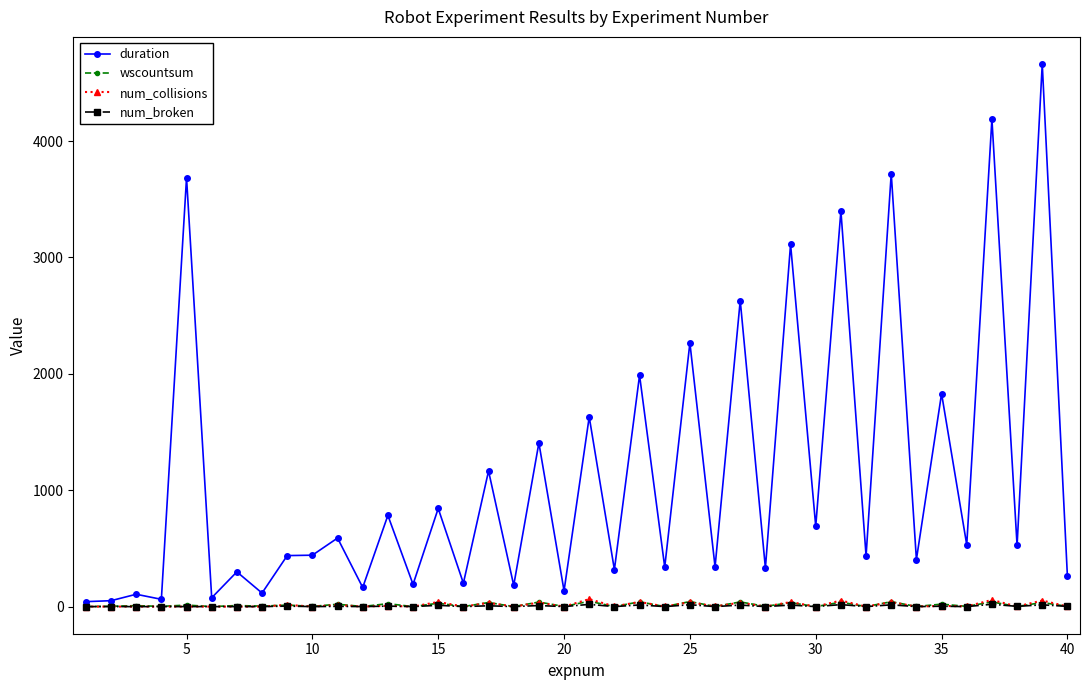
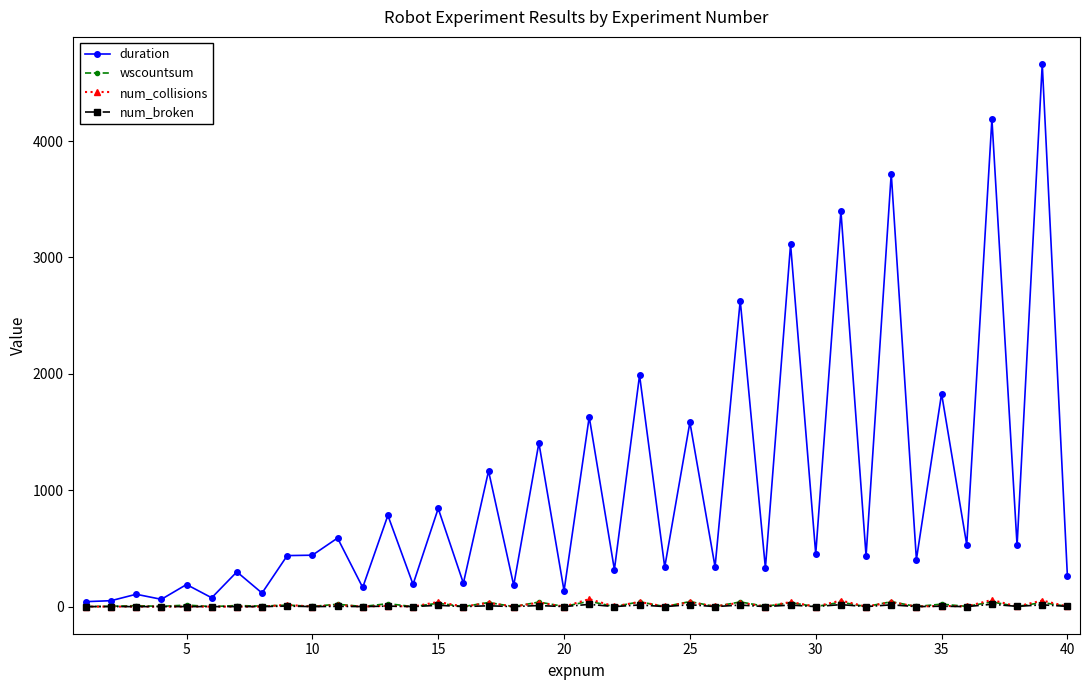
  {
    "duration": {
-     "5": 3690,
+     "5": 190,
      "10": 440,
      "15": 840,
      "20": 140,
-     "25": 2270,
-     "30": 690,
+     "25": 1580,
+     "30": 450,
      "35": 1830,
      "40": 260
    }
  }
